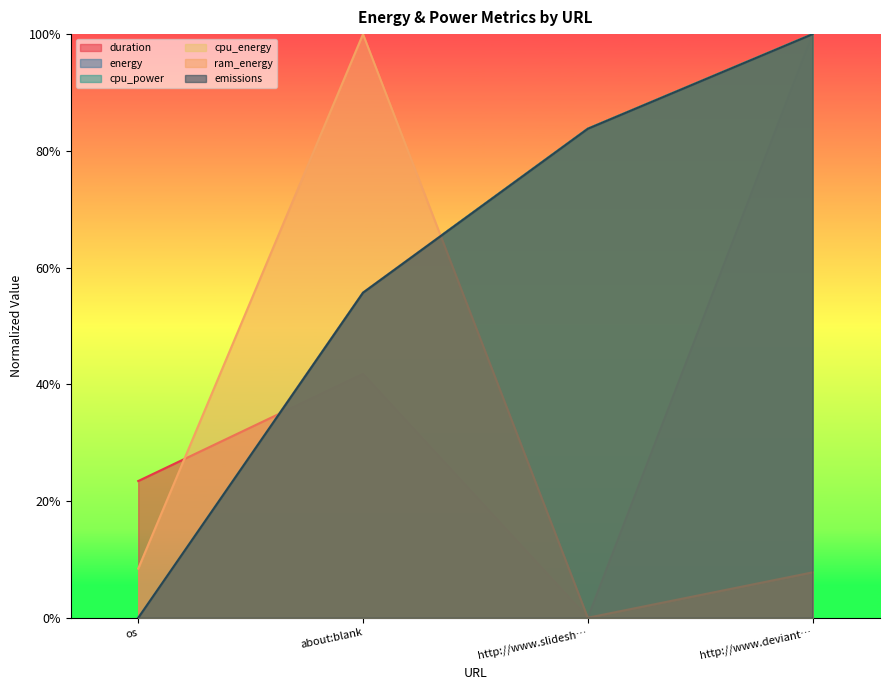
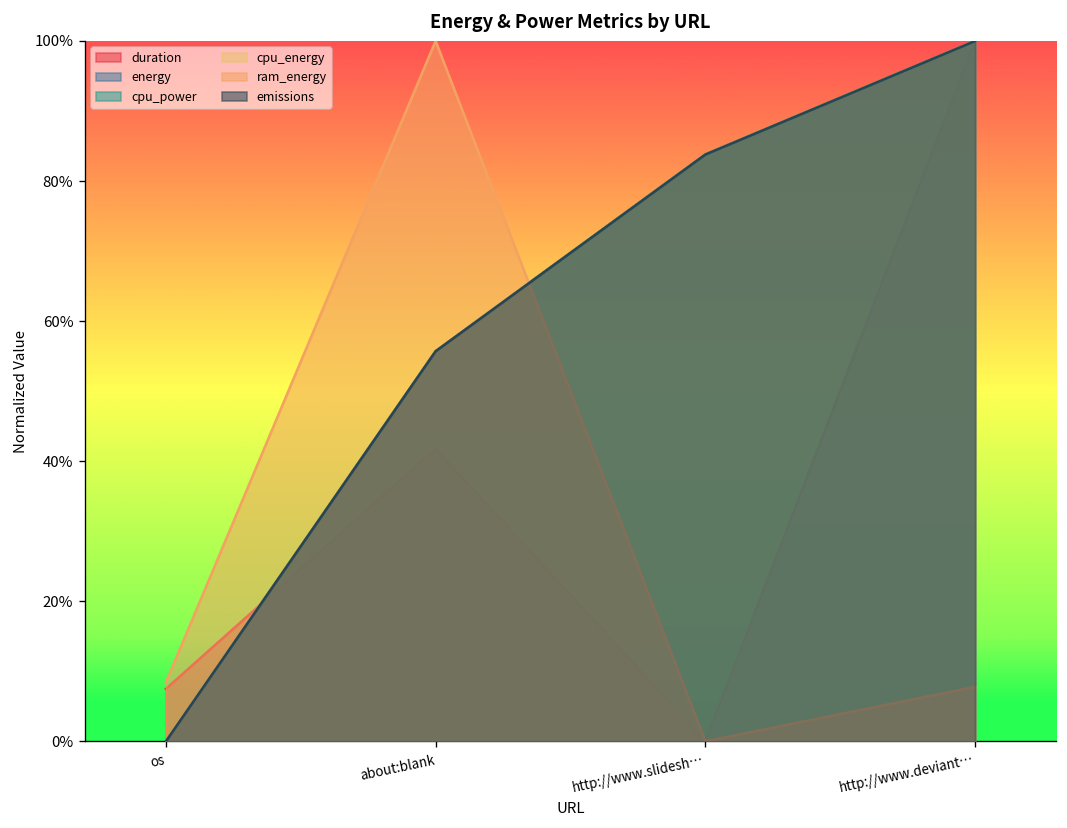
  {
    "duration": {
-     "os": "23%",
+     "os": "7%",
      "about:blank": "42%"
    },
    "emissions": {
      "os": "0%",
      "about:blank": "56%",
      "http://www.slidesh…": "84%"
    },
    "ram_energy": {
      "os": "8%",
      "about:blank": "100%",
      "http://www.deviant…": "8%"
    }
  }
